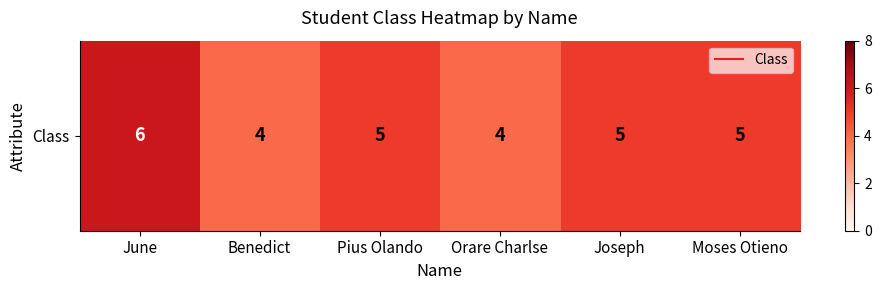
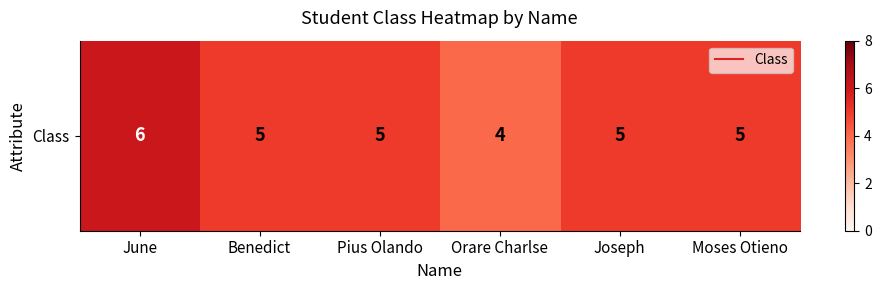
  {
    "Class": {
      "June": 6,
-     "Benedict": 4,
+     "Benedict": 5,
      "Pius Olando": 5,
      "Orare Charlse": 4,
      "Joseph": 5,
      "Moses Otieno": 5
    }
  }
